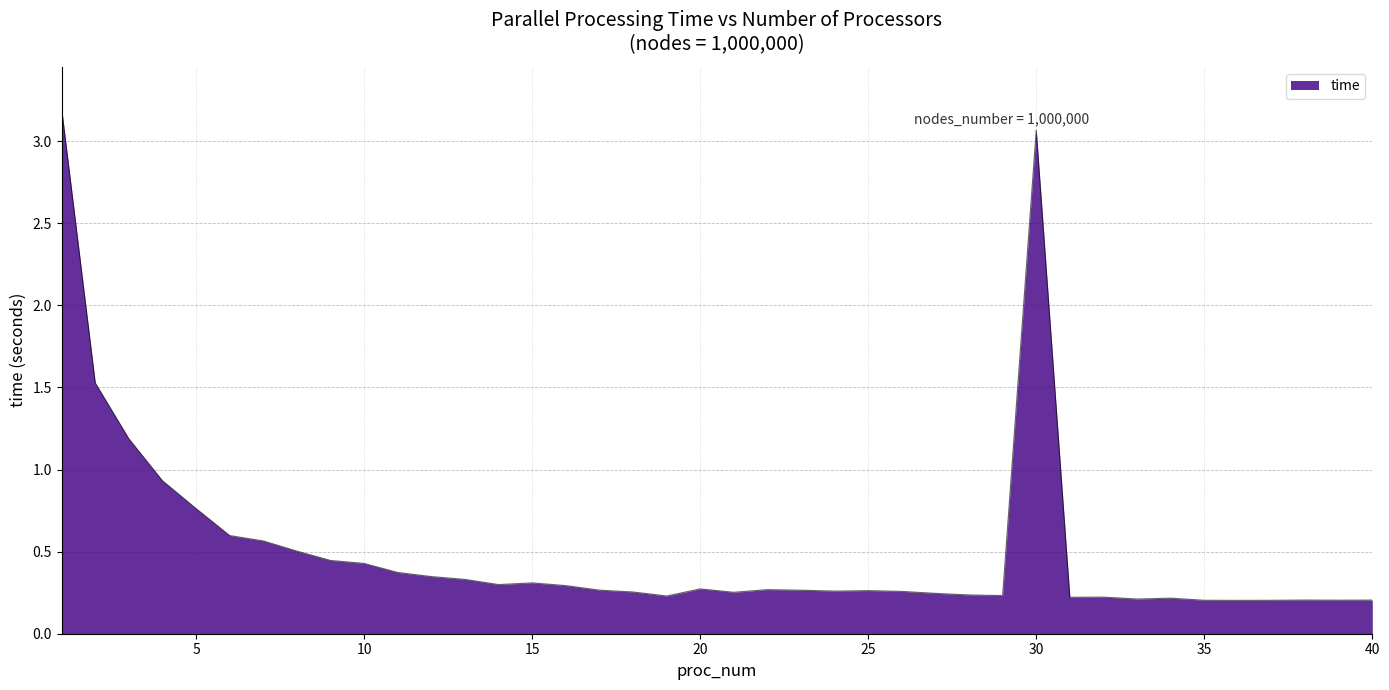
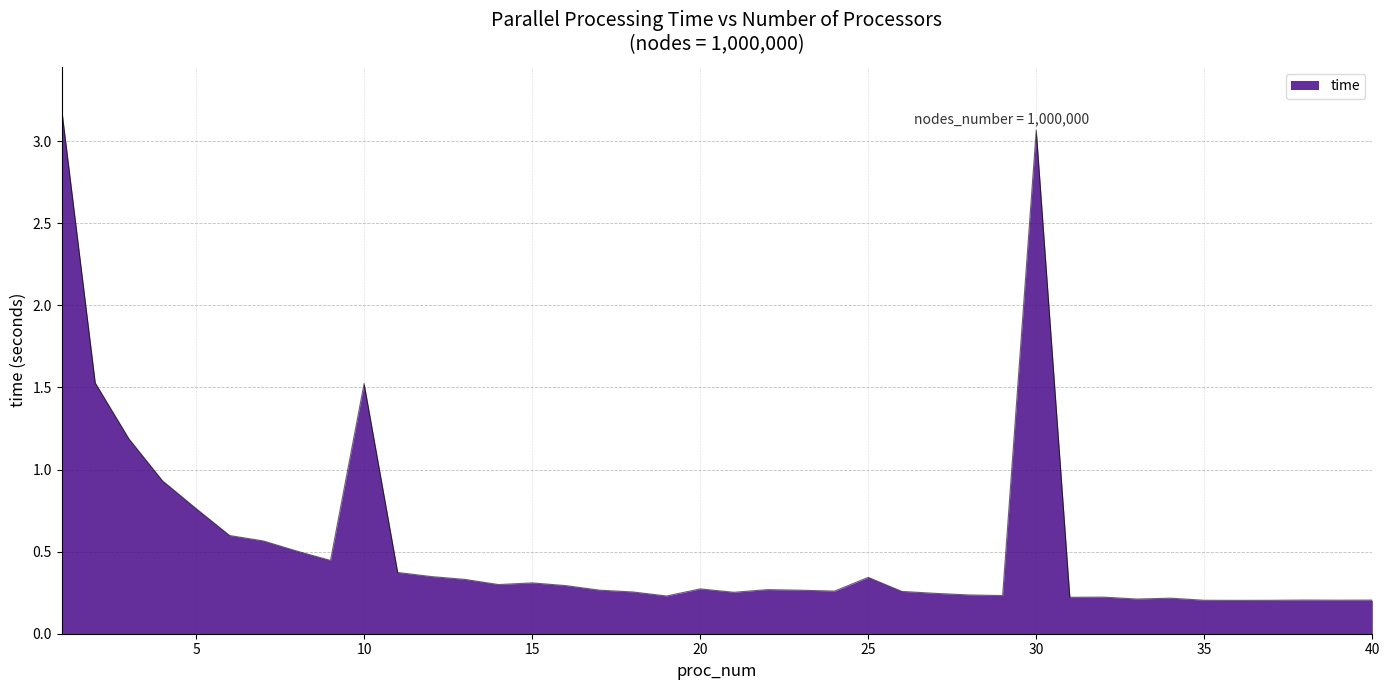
  {
    "5": 0.76,
-   "10": 0.43,
+   "10": 1.52,
    "15": 0.31,
    "20": 0.27,
-   "25": 0.26,
+   "25": 0.34,
    "35": 0.20,
    "40": 0.20
  }
